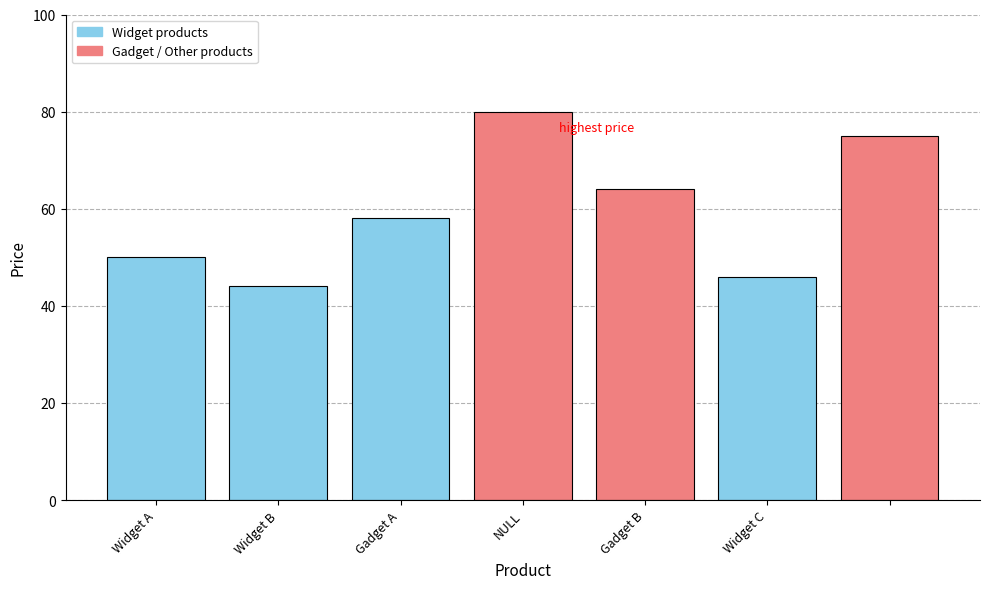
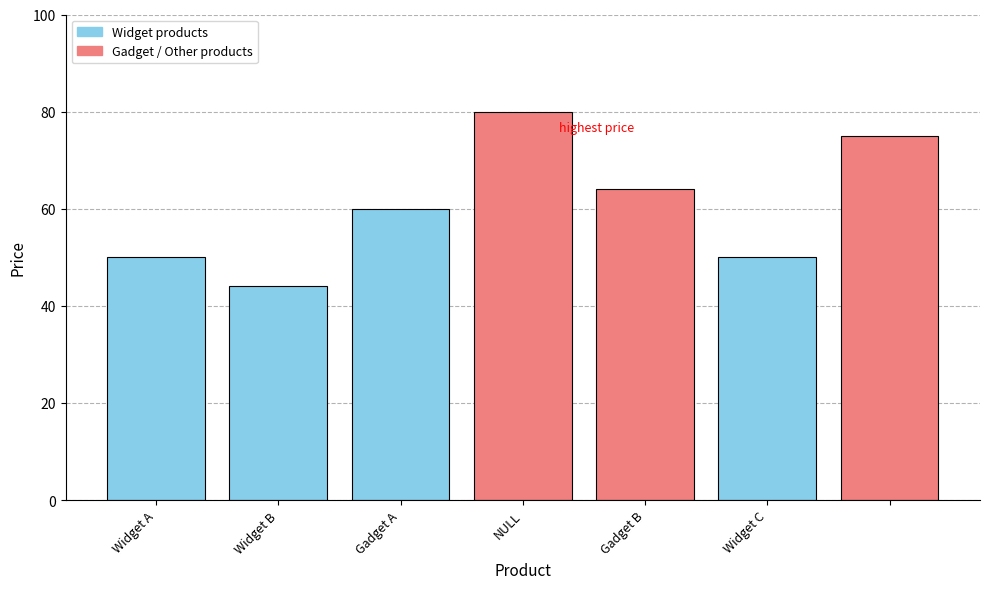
  {
    "Widget A": 50,
    "Widget B": 44,
-   "Gadget A": 58,
+   "Gadget A": 60,
    "NULL": 80,
    "Gadget B": 64,
-   "Widget C": 46
+   "Widget C": 50
  }
